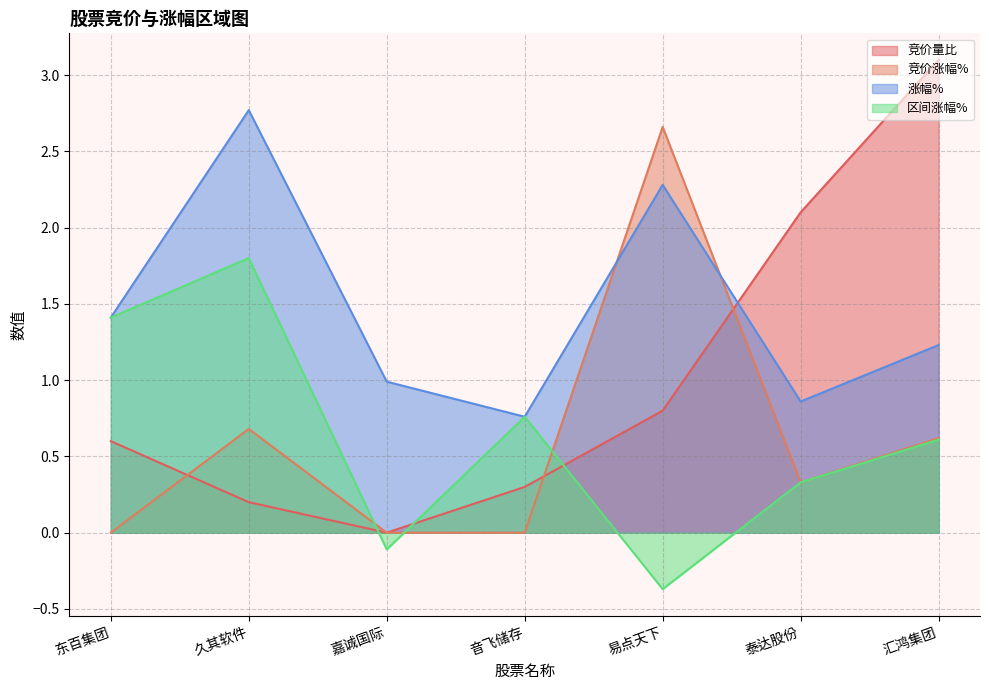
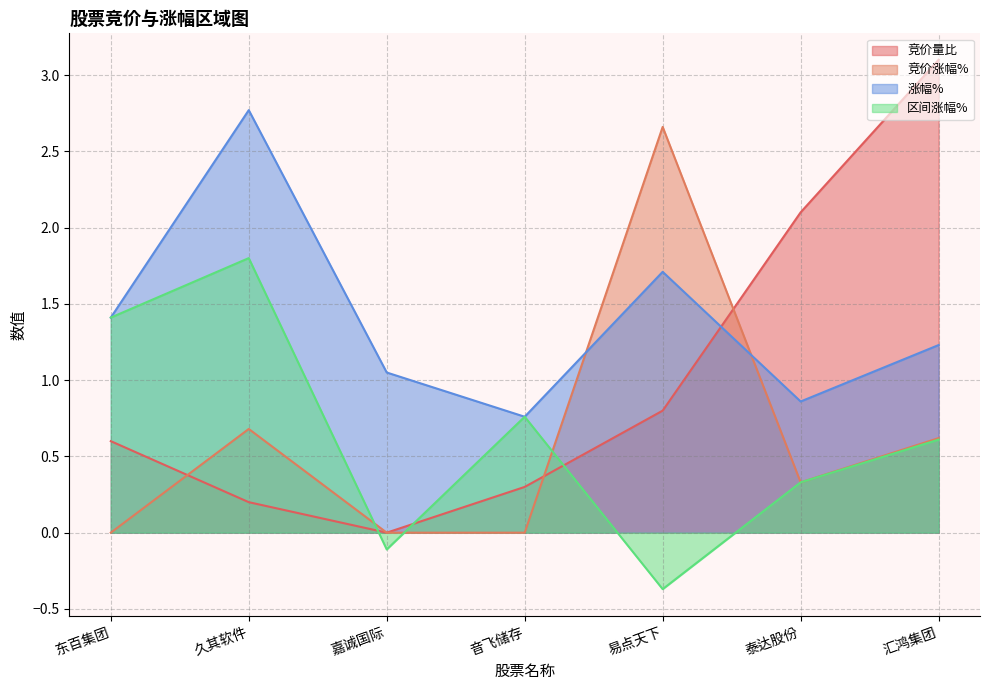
  {
    "涨幅%": {
      "久其软件": 2.77,
-     "嘉诚国际": 0.99,
-     "易点天下": 2.28,
+     "嘉诚国际": 1.05,
+     "易点天下": 1.71,
      "泰达股份": 0.86,
      "汇鸿集团": 1.23
    }
  }
